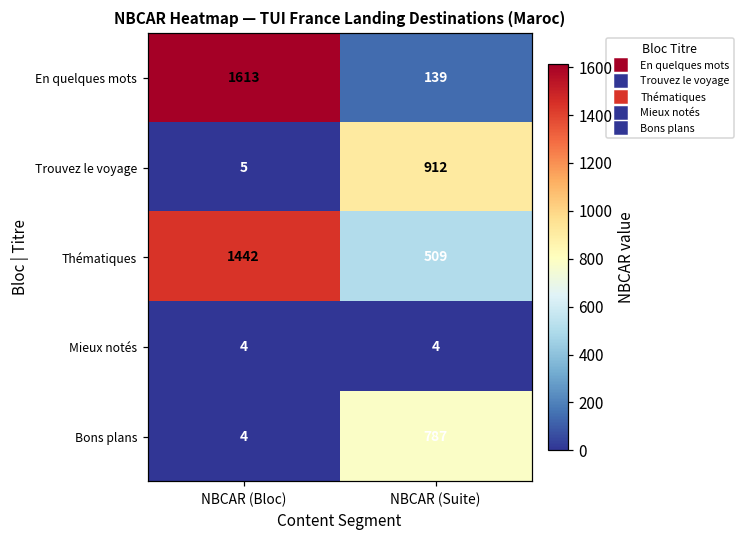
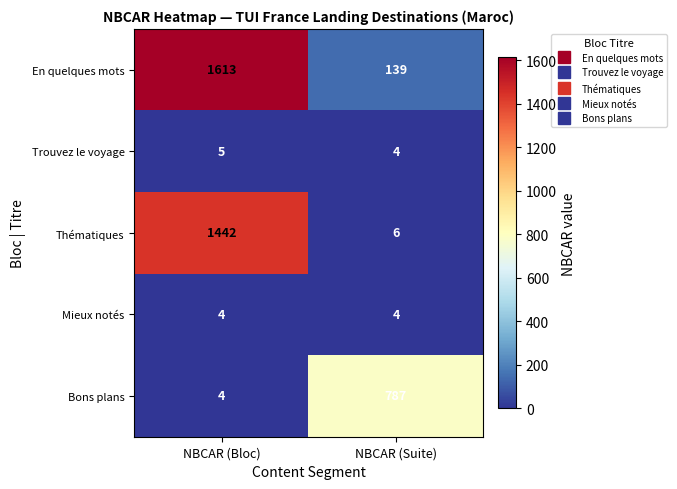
  {
    "En quelques mots": {
      "NBCAR (Bloc)": 1613,
      "NBCAR (Suite)": 139
    },
    "Trouvez le voyage": {
      "NBCAR (Bloc)": 5,
-     "NBCAR (Suite)": 912
+     "NBCAR (Suite)": 4
    },
    "Thématiques": {
      "NBCAR (Bloc)": 1442,
-     "NBCAR (Suite)": 509
+     "NBCAR (Suite)": 6
    },
    "Mieux notés": {
      "NBCAR (Bloc)": 4,
      "NBCAR (Suite)": 4
    },
    "Bons plans": {
      "NBCAR (Bloc)": 4,
      "NBCAR (Suite)": 787
    }
  }
